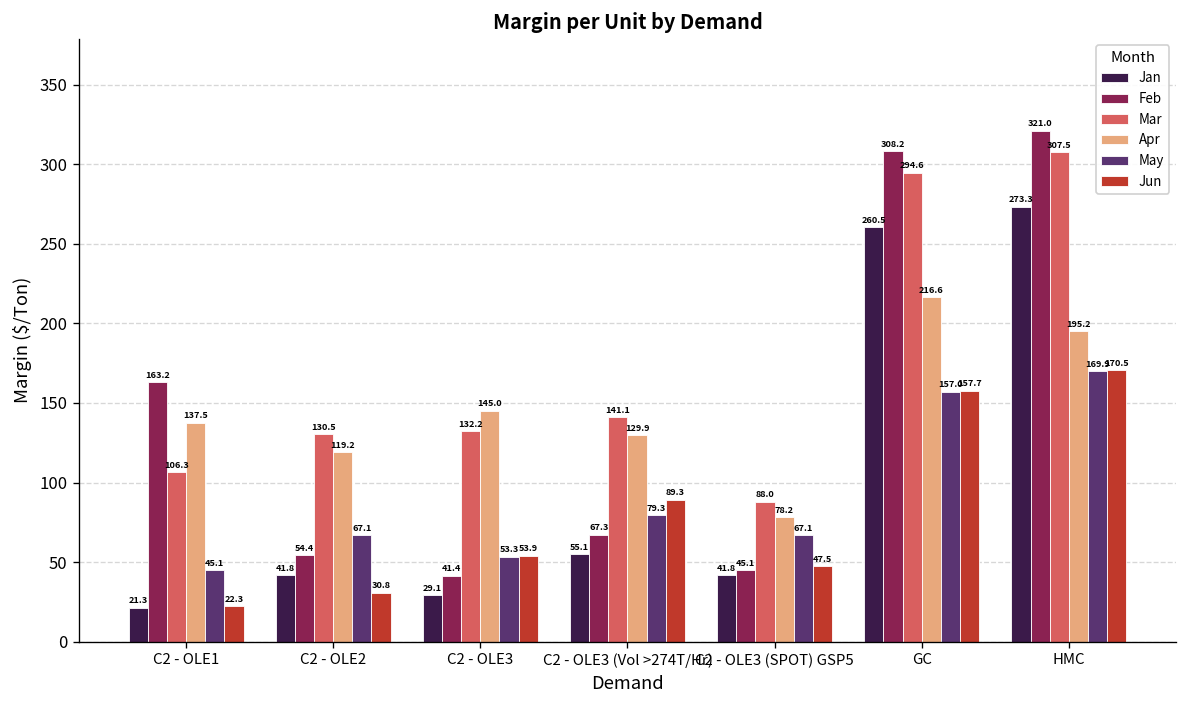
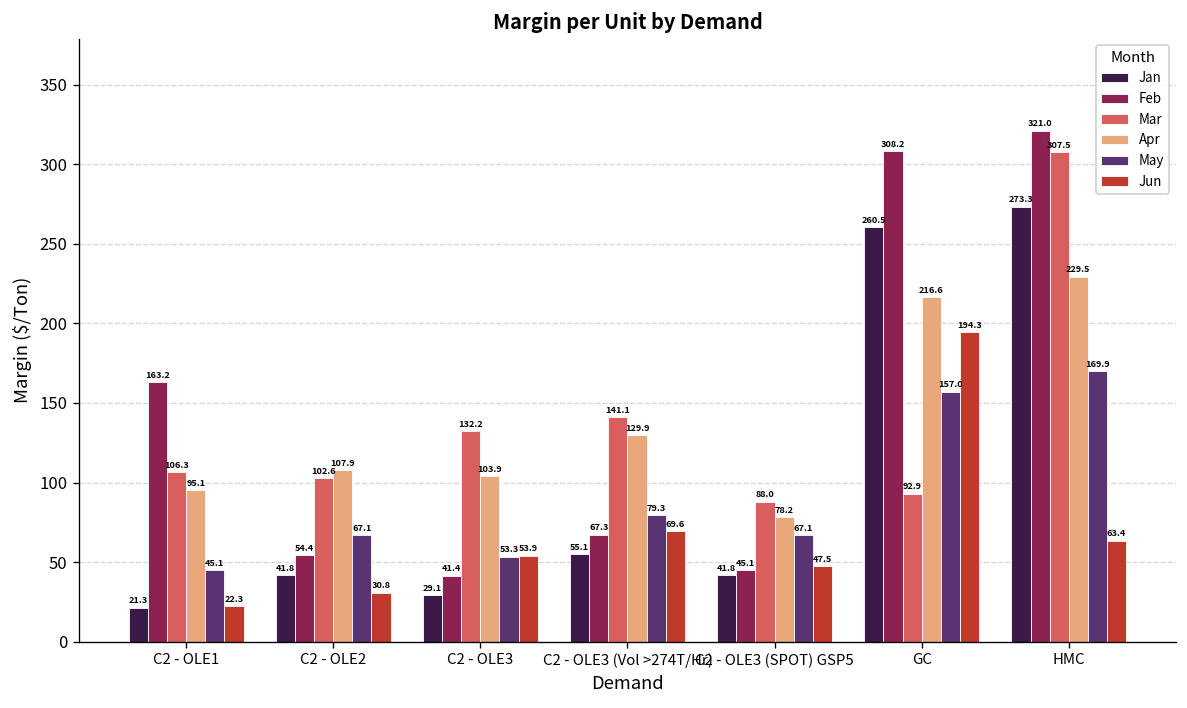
  {
    "Feb": {
      "C2 - OLE1": 163.2,
      "C2 - OLE2": 54.4,
      "C2 - OLE3": 41.4,
      "C2 - OLE3 (Vol >274T/Hr)": 67.3,
      "C2 - OLE3 (SPOT) GSP5": 45.1,
      "GC": 308.2,
      "HMC": 321.0
    },
    "Mar": {
      "C2 - OLE1": 106.3,
-     "C2 - OLE2": 130.5,
+     "C2 - OLE2": 102.6,
      "C2 - OLE3": 132.2,
      "C2 - OLE3 (Vol >274T/Hr)": 141.1,
      "C2 - OLE3 (SPOT) GSP5": 88.0,
-     "GC": 294.6,
+     "GC": 92.9,
      "HMC": 307.5
    },
    "Apr": {
-     "C2 - OLE1": 137.5,
-     "C2 - OLE2": 119.2,
-     "C2 - OLE3": 145.0,
+     "C2 - OLE1": 95.1,
+     "C2 - OLE2": 107.9,
+     "C2 - OLE3": 103.9,
      "C2 - OLE3 (Vol >274T/Hr)": 129.9,
      "C2 - OLE3 (SPOT) GSP5": 78.2,
      "GC": 216.6,
-     "HMC": 195.2
+     "HMC": 229.5
    },
    "Jun": {
      "C2 - OLE1": 22.3,
      "C2 - OLE2": 30.8,
      "C2 - OLE3": 53.9,
-     "C2 - OLE3 (Vol >274T/Hr)": 89.3,
+     "C2 - OLE3 (Vol >274T/Hr)": 69.6,
      "C2 - OLE3 (SPOT) GSP5": 47.5,
-     "GC": 157.7,
-     "HMC": 170.5
+     "GC": 194.3,
+     "HMC": 63.4
    }
  }
